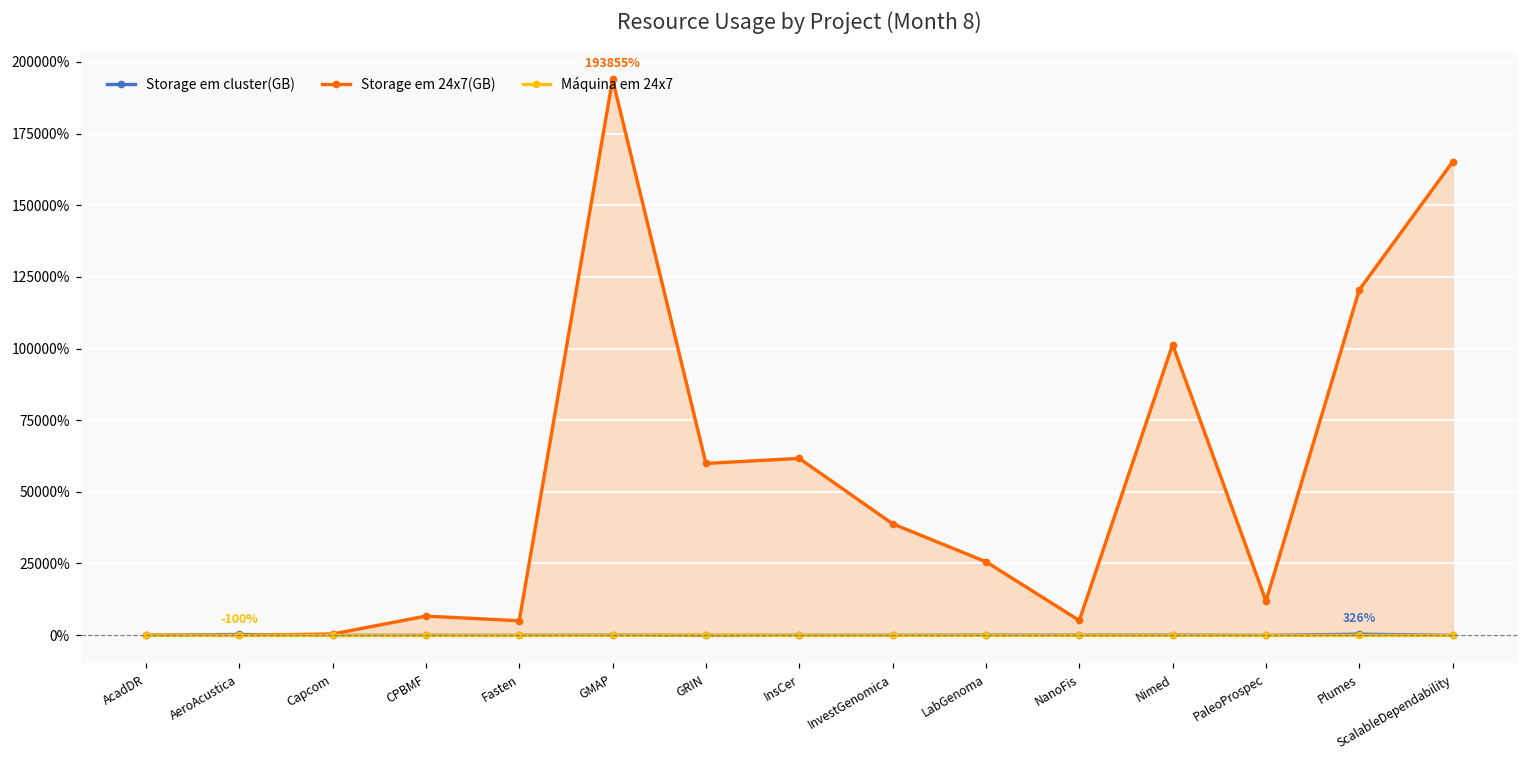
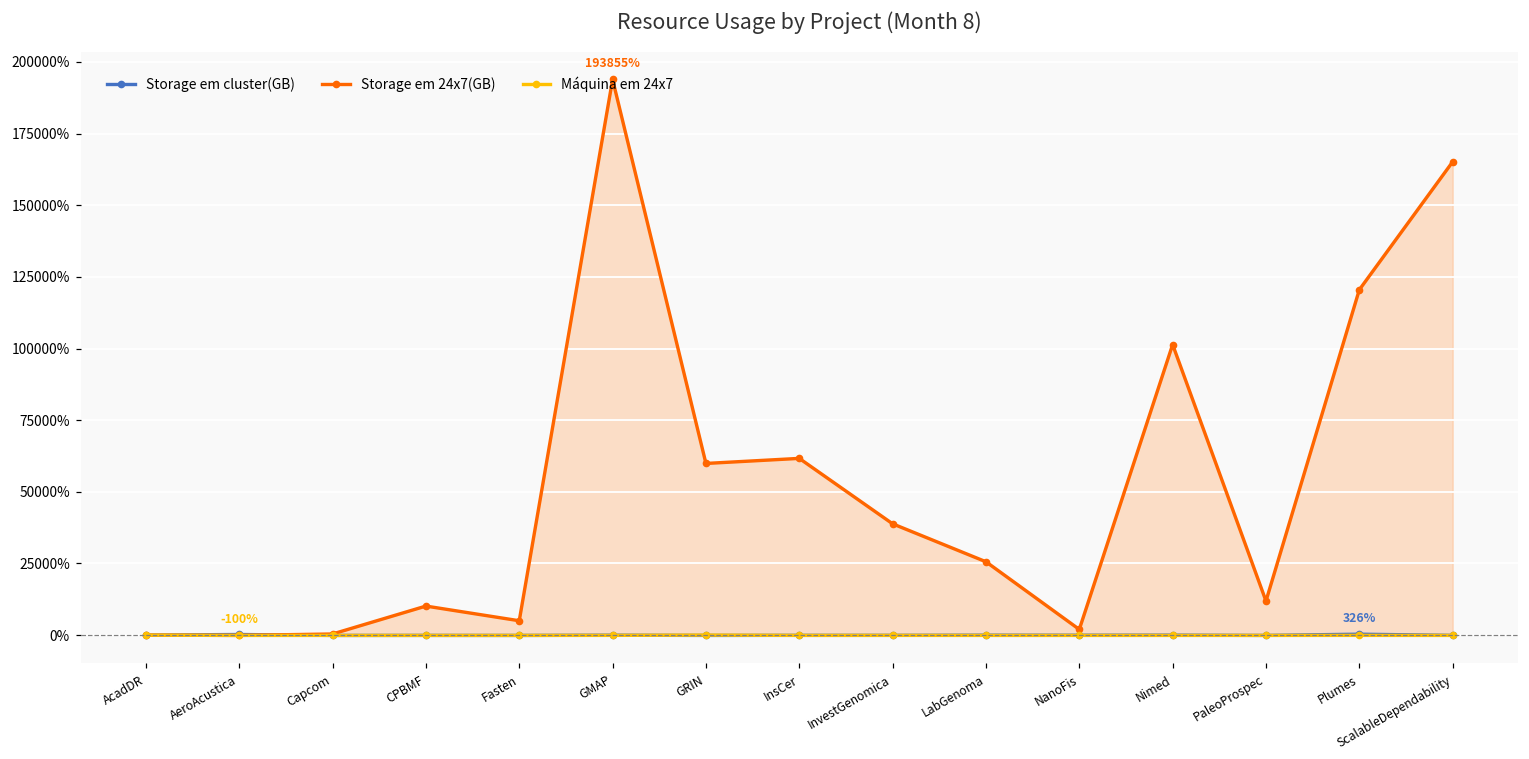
  {
    "Storage em 24x7(GB)": {
-     "CPBMF": "7000%",
-     "NanoFis": "5000%"
+     "CPBMF": "10000%",
+     "NanoFis": "2000%"
    }
  }
